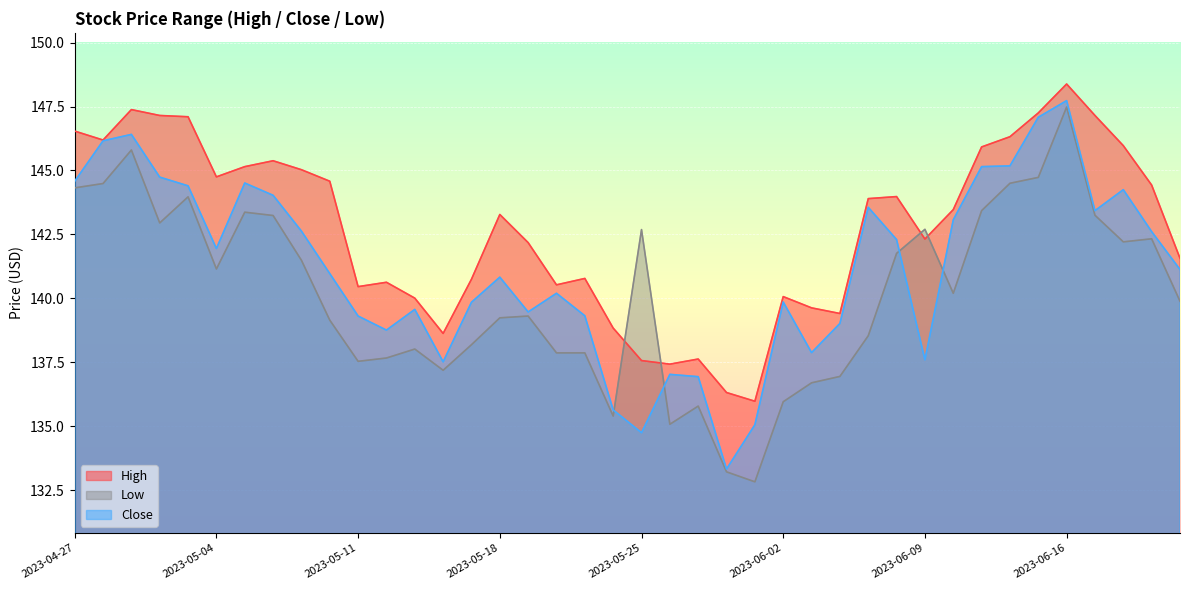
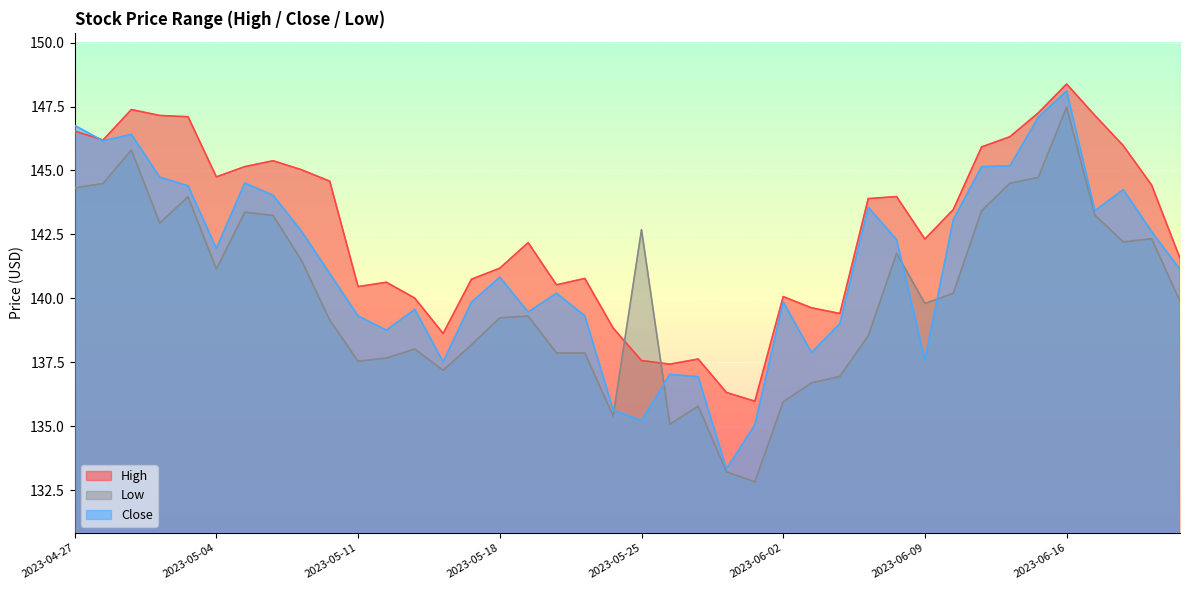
  {
    "High": {
      "2023-04-27": 146.5,
      "2023-05-04": 144.8,
      "2023-05-11": 140.5,
-     "2023-05-18": 143.3,
+     "2023-05-18": 141.2,
      "2023-05-25": 137.6,
      "2023-06-02": 140.1,
      "2023-06-09": 142.3,
      "2023-06-16": 148.4
    },
    "Low": {
      "2023-04-27": 144.3,
      "2023-05-04": 141.2,
      "2023-05-11": 137.5,
      "2023-05-18": 139.2,
      "2023-05-25": 142.7,
      "2023-06-02": 136.0,
-     "2023-06-09": 142.7,
+     "2023-06-09": 139.8,
      "2023-06-16": 147.5
    },
    "Close": {
-     "2023-04-27": 144.6,
+     "2023-04-27": 146.8,
      "2023-05-04": 142.0,
      "2023-05-11": 139.3,
      "2023-05-18": 140.8,
-     "2023-05-25": 134.8,
+     "2023-05-25": 135.2,
      "2023-06-02": 139.9,
      "2023-06-09": 137.6,
-     "2023-06-16": 147.7
+     "2023-06-16": 148.1
    }
  }
